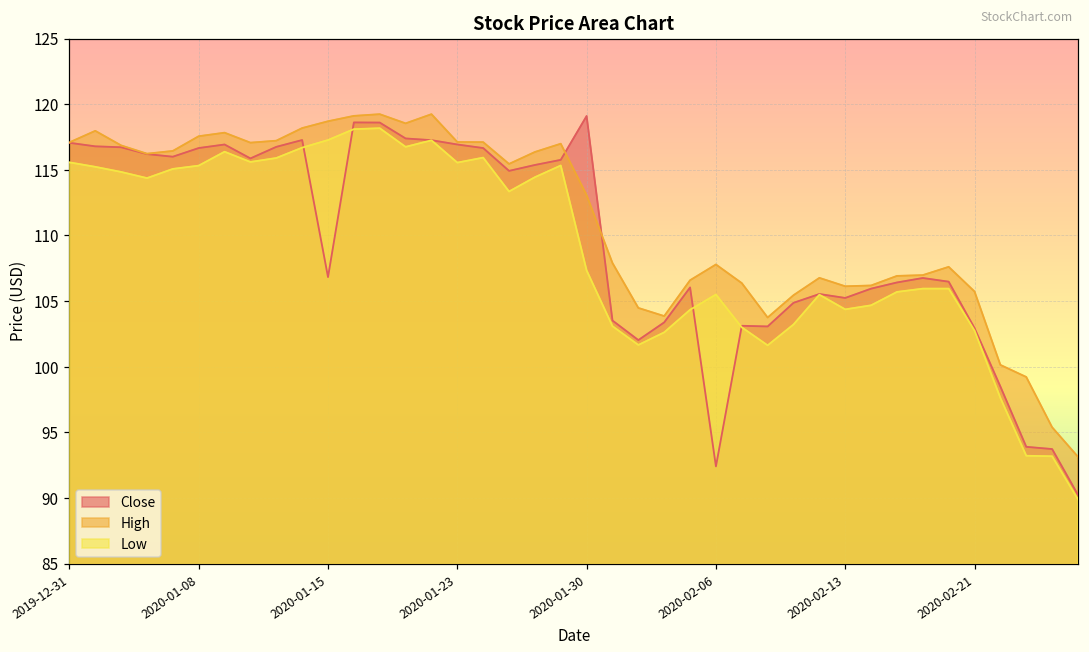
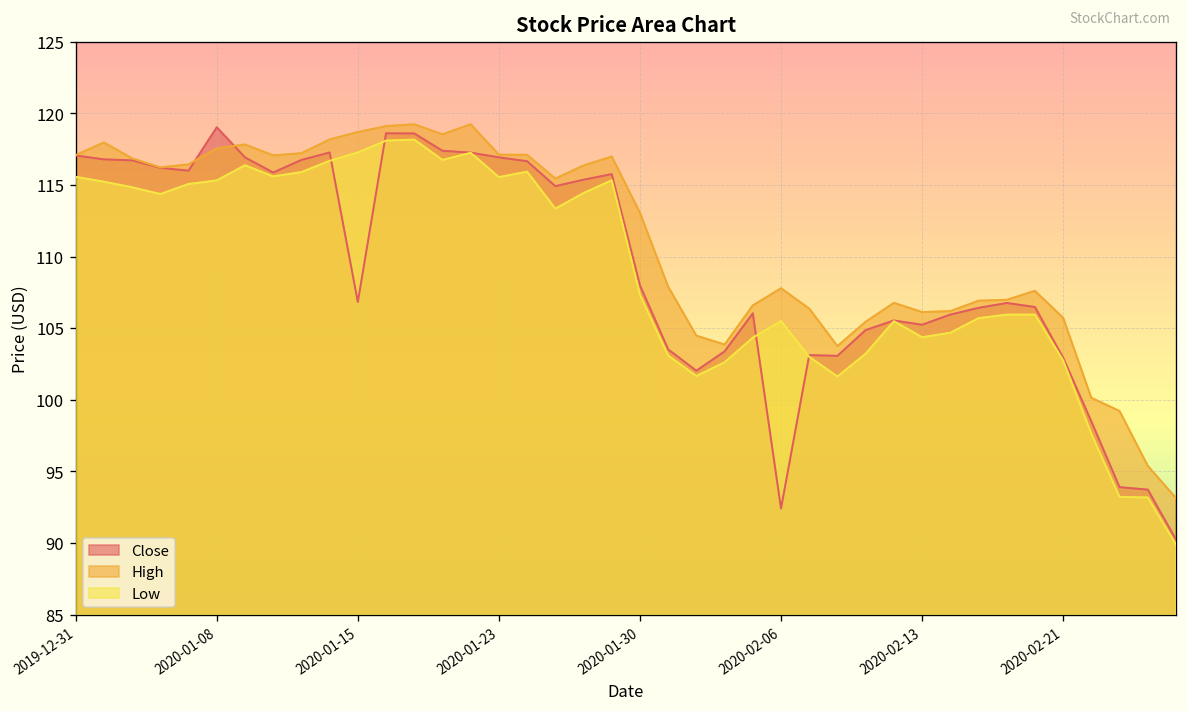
  {
    "Close": {
-     "2020-01-08": 116.7,
+     "2020-01-08": 119.0,
      "2020-01-15": 106.8,
-     "2020-01-30": 119.1,
+     "2020-01-30": 108.0,
      "2020-02-06": 92.4,
      "2020-02-13": 105.2
    }
  }
